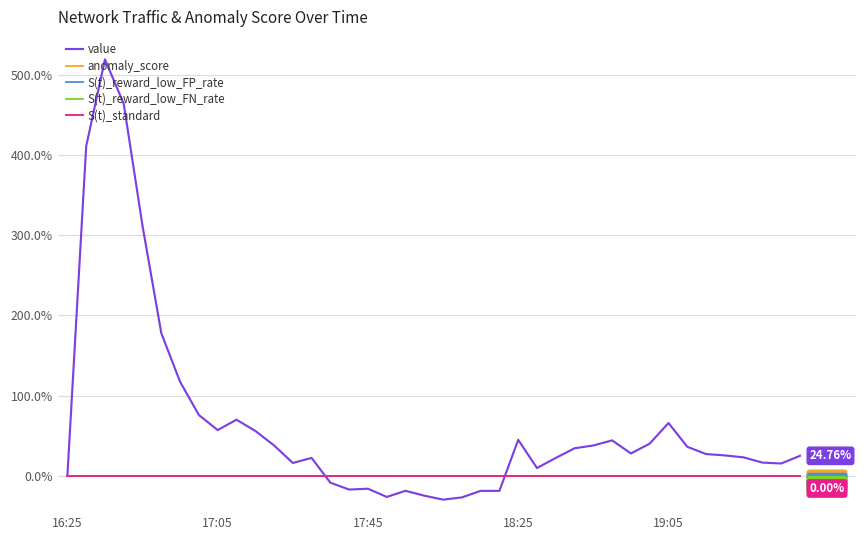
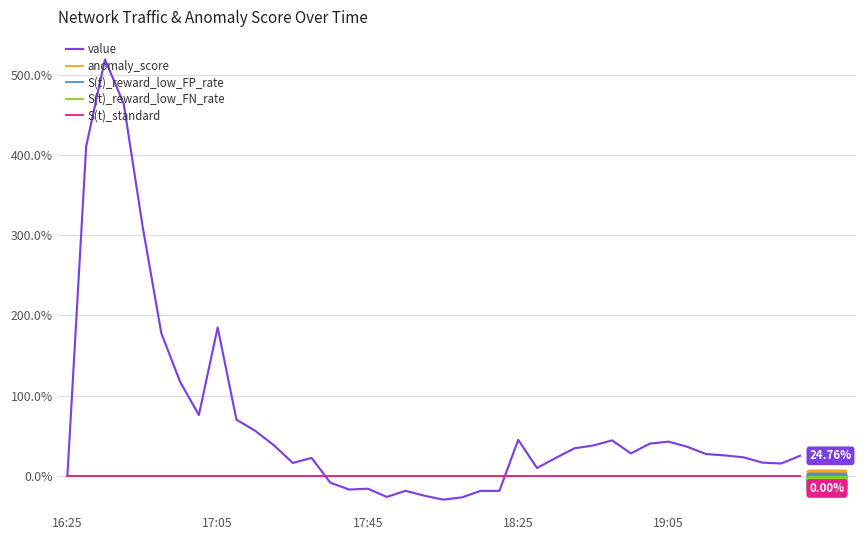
  {
    "value": {
-     "17:05": "60%",
+     "17:05": "180%",
      "17:45": "-20%",
      "18:25": "40%",
-     "19:05": "70%"
+     "19:05": "40%"
    },
    "S(t)_standard": {
      "17:05": "0%",
      "17:45": "0%",
      "18:25": "0%",
      "19:05": "0%"
    }
  }
